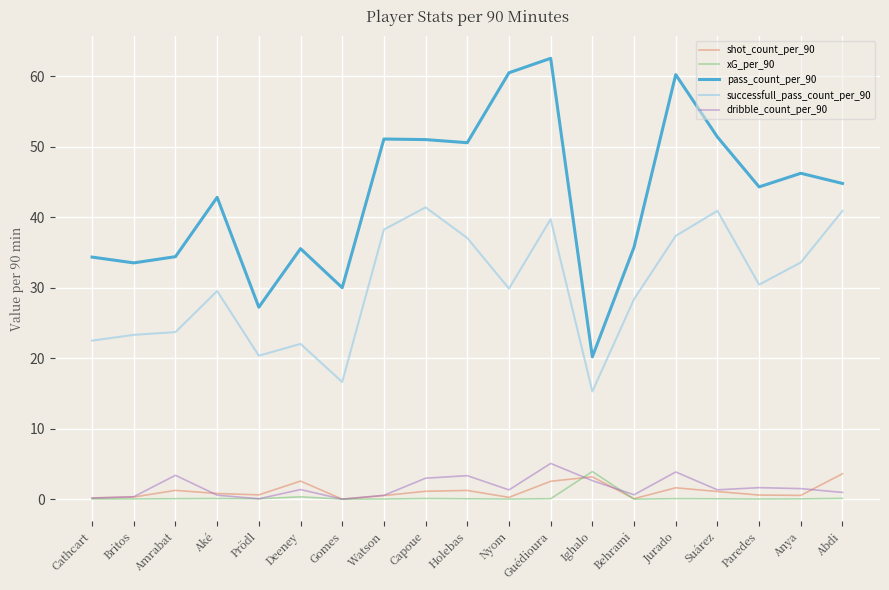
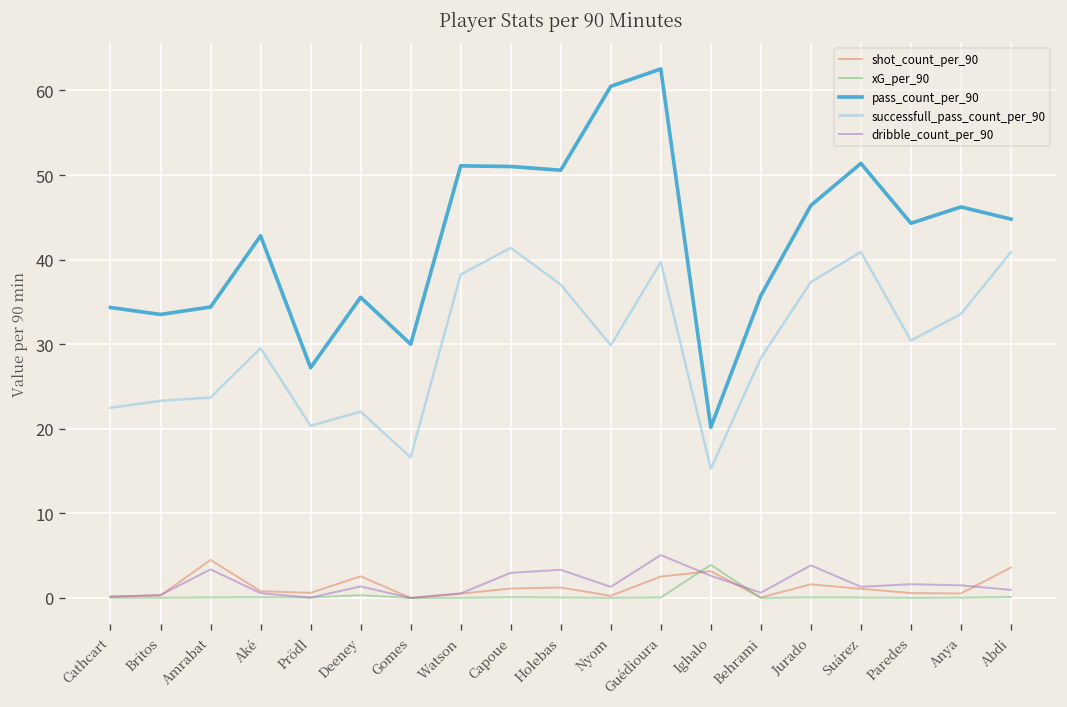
  {
    "shot_count_per_90": {
-     "Amrabat": 1,
+     "Amrabat": 4,
      "Prödl": 1,
      "Deeney": 3,
      "Capoue": 1,
      "Holebas": 1,
      "Guédioura": 3,
      "Ighalo": 3,
      "Jurado": 2,
      "Paredes": 1,
      "Anya": 1,
      "Abdi": 4
    },
    "xG_per_90": {
      "Amrabat": 0,
      "Aké": 0,
      "Deeney": 0,
      "Watson": 0,
      "Capoue": 0,
      "Holebas": 0,
      "Guédioura": 0,
      "Ighalo": 4,
      "Jurado": 0,
      "Suárez": 0,
      "Paredes": 0,
      "Anya": 0,
      "Abdi": 0
    },
    "pass_count_per_90": {
      "Cathcart": 34,
      "Britos": 34,
      "Amrabat": 34,
      "Aké": 43,
      "Prödl": 27,
      "Deeney": 36,
      "Gomes": 30,
      "Watson": 51,
      "Capoue": 51,
      "Holebas": 51,
      "Nyom": 60,
      "Guédioura": 63,
      "Ighalo": 20,
      "Behrami": 36,
-     "Jurado": 60,
+     "Jurado": 46,
      "Suárez": 51,
      "Paredes": 44,
      "Anya": 46,
      "Abdi": 45
    },
    "successfull_pass_count_per_90": {
      "Cathcart": 22,
      "Britos": 23,
      "Amrabat": 24,
      "Aké": 30,
      "Prödl": 20,
      "Deeney": 22,
      "Gomes": 17,
      "Watson": 38,
      "Capoue": 41,
      "Holebas": 37,
      "Nyom": 30,
      "Guédioura": 40,
      "Ighalo": 15,
      "Behrami": 28,
      "Jurado": 37,
      "Suárez": 41,
      "Paredes": 30,
      "Anya": 34,
      "Abdi": 41
    },
    "dribble_count_per_90": {
      "Amrabat": 3,
      "Deeney": 1,
      "Capoue": 3,
      "Holebas": 3,
      "Nyom": 1,
      "Guédioura": 5,
      "Ighalo": 3,
      "Behrami": 1,
      "Jurado": 4,
      "Paredes": 2,
      "Anya": 1,
      "Abdi": 1
    }
  }
